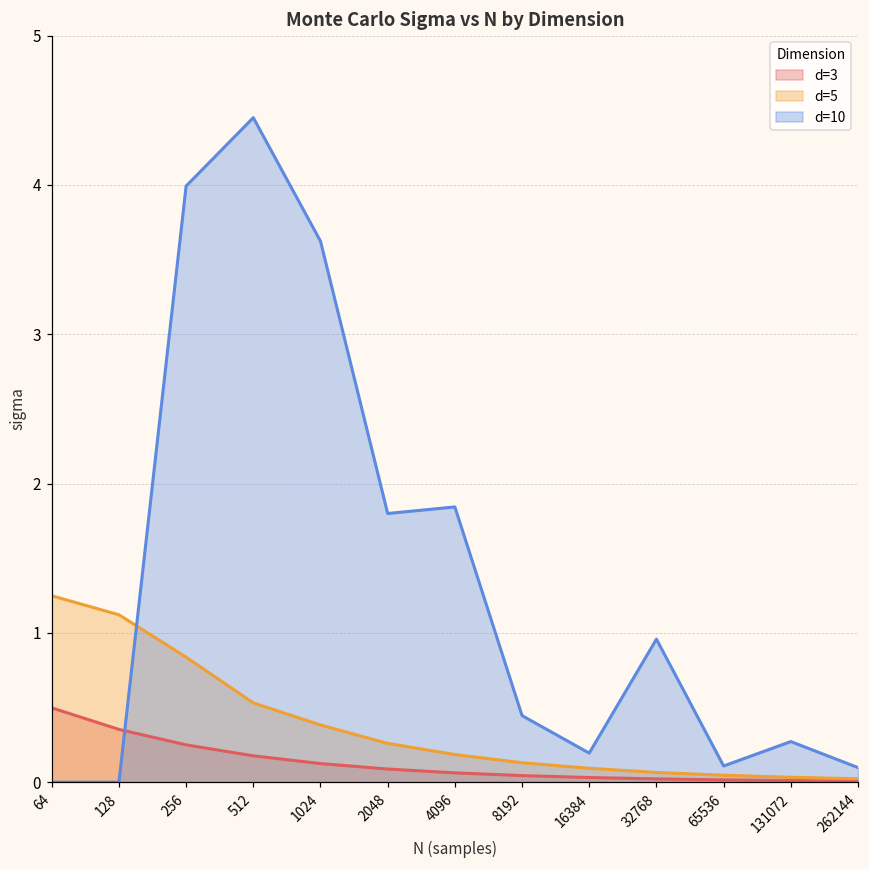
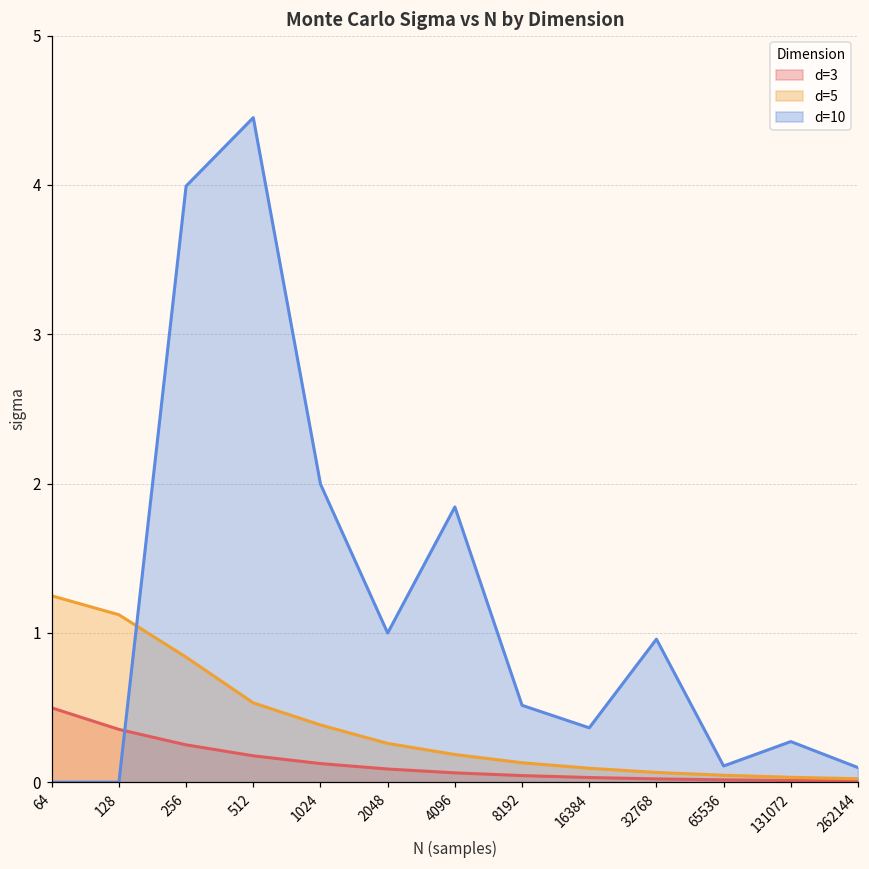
  {
    "d=10": {
      "64": 0.00,
      "128": 0.00,
      "256": 3.99,
      "512": 4.45,
-     "1024": 3.62,
-     "2048": 1.80,
+     "1024": 2.00,
+     "2048": 1.00,
      "4096": 1.84,
-     "8192": 0.45,
-     "16384": 0.19,
+     "8192": 0.51,
+     "16384": 0.36,
      "32768": 0.96,
      "65536": 0.11,
      "131072": 0.27,
      "262144": 0.10
    }
  }
